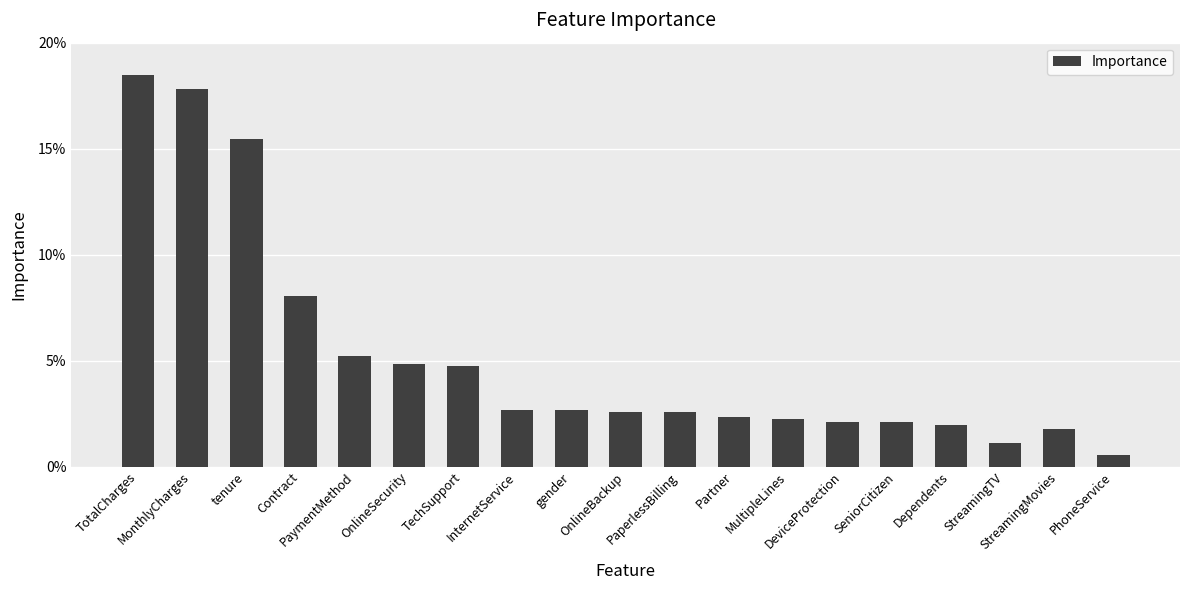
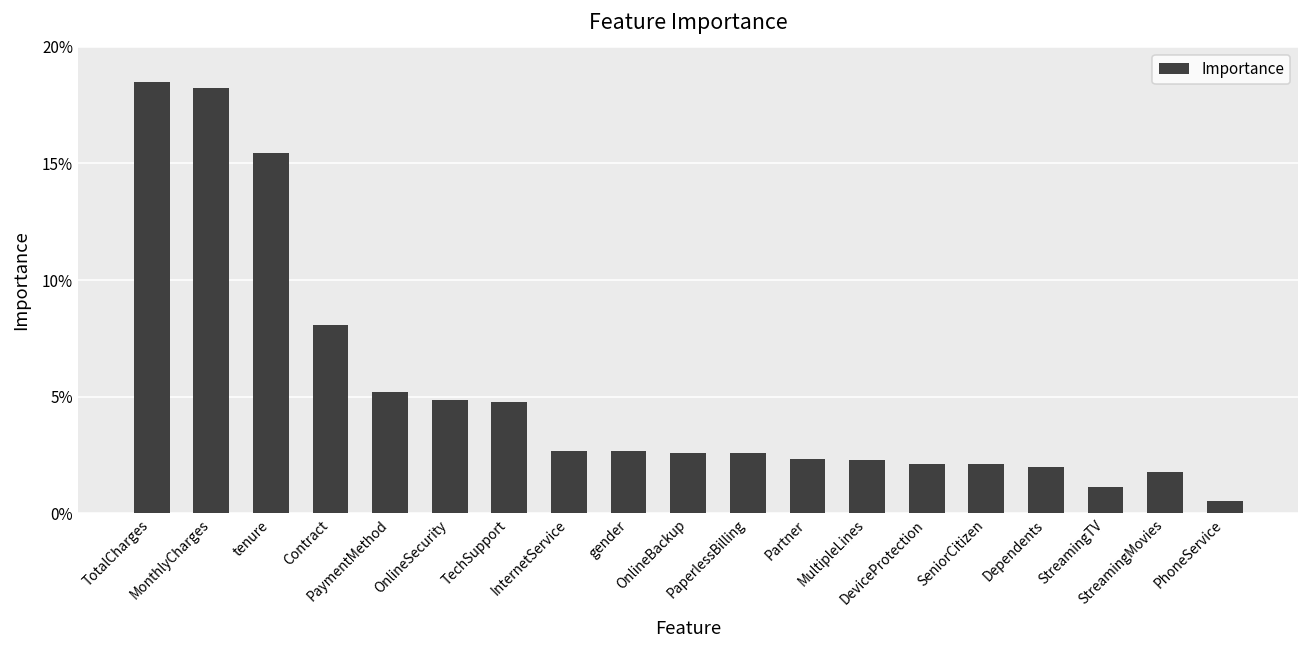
  {
    "TotalCharges": "18.5%",
-   "MonthlyCharges": "17.8%",
+   "MonthlyCharges": "18.3%",
    "tenure": "15.5%",
    "Contract": "8.1%",
    "PaymentMethod": "5.2%",
    "OnlineSecurity": "4.9%",
    "TechSupport": "4.8%",
    "InternetService": "2.7%",
    "gender": "2.7%",
    "OnlineBackup": "2.6%",
    "PaperlessBilling": "2.6%",
    "Partner": "2.3%",
    "MultipleLines": "2.3%",
    "DeviceProtection": "2.1%",
    "SeniorCitizen": "2.1%",
    "Dependents": "2.0%",
    "StreamingTV": "1.1%",
    "StreamingMovies": "1.8%",
    "PhoneService": "0.5%"
  }
